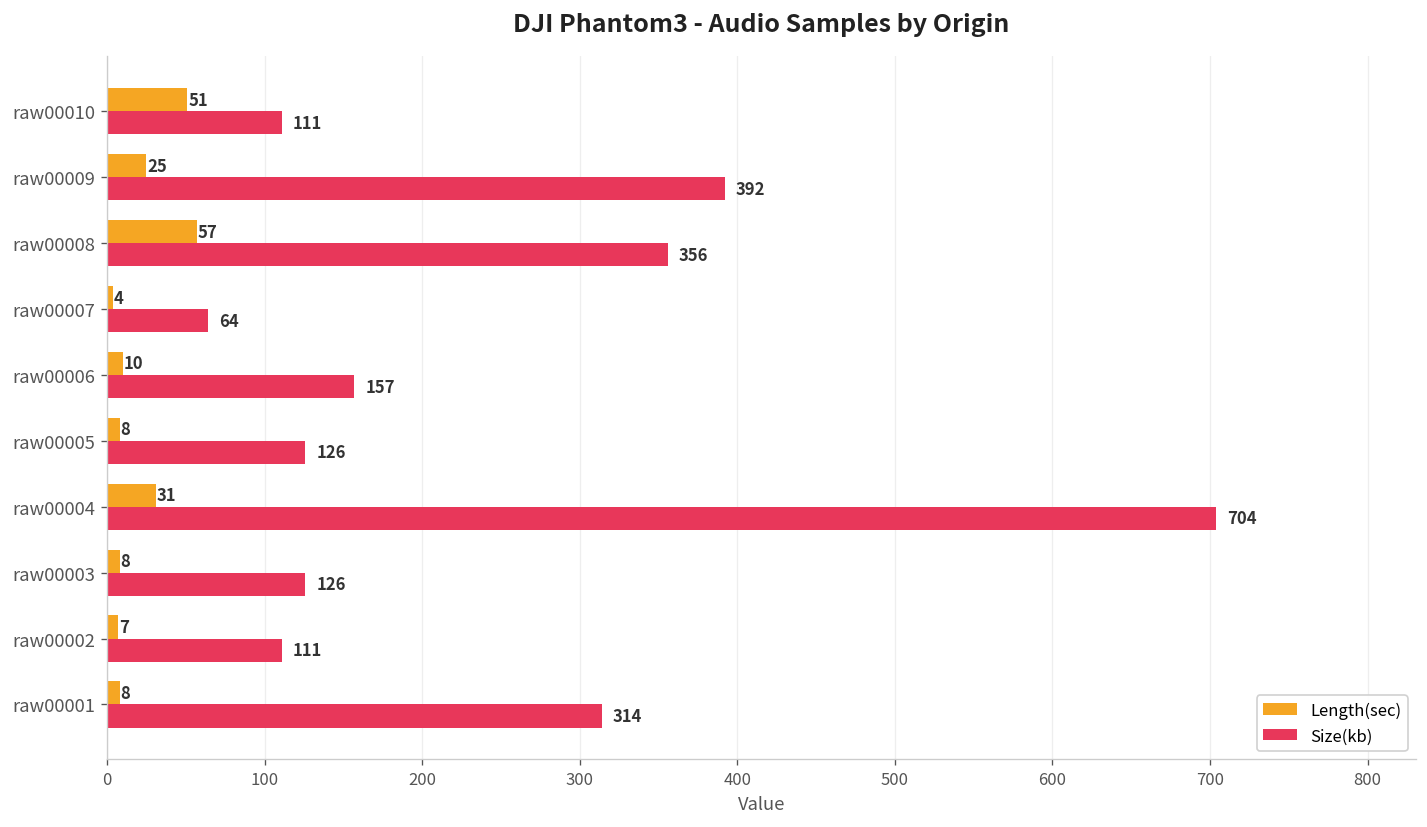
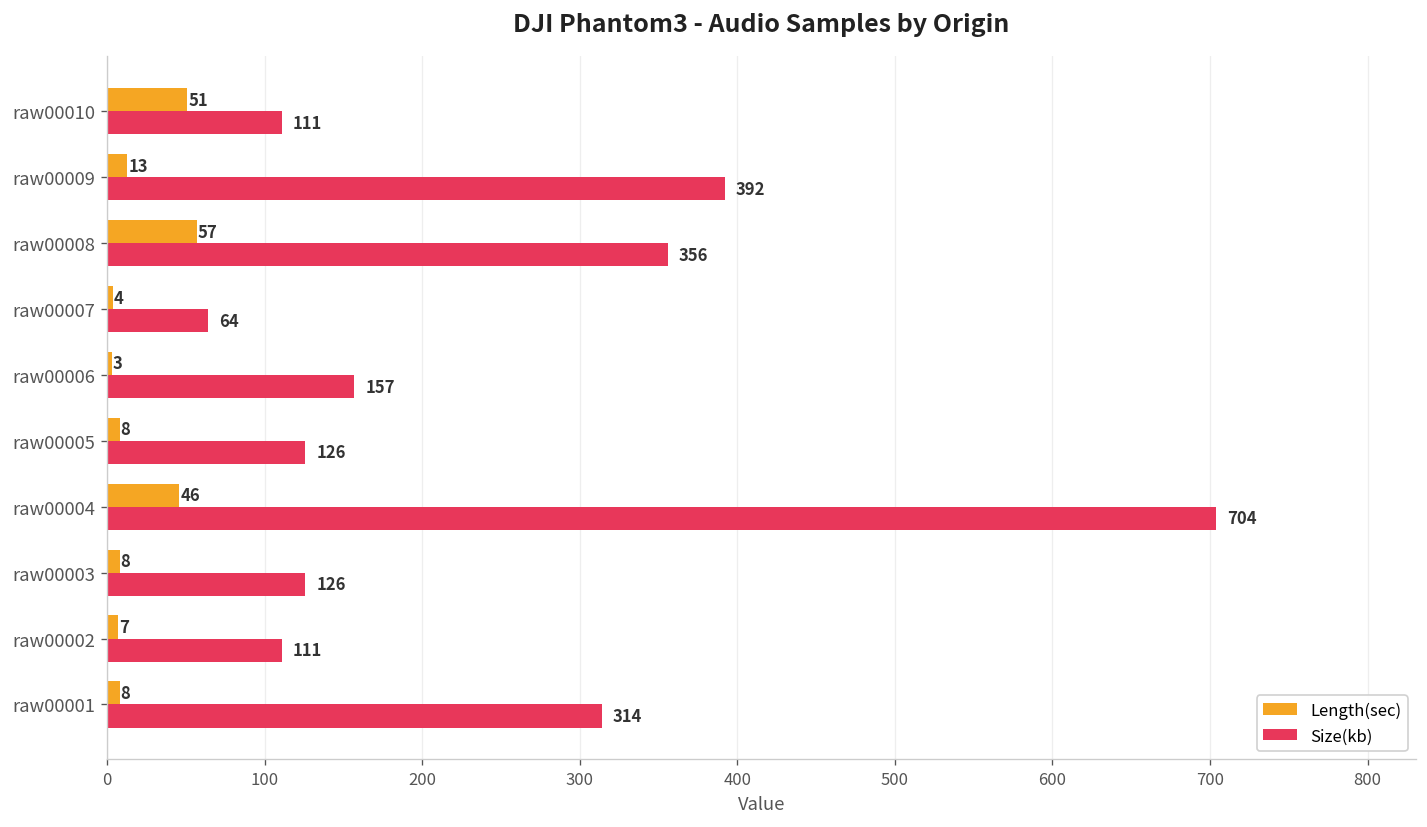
  {
    "Length(sec)": {
      "raw00010": 51,
-     "raw00009": 25,
+     "raw00009": 13,
      "raw00008": 57,
      "raw00007": 4,
-     "raw00006": 10,
+     "raw00006": 3,
      "raw00005": 8,
-     "raw00004": 31,
+     "raw00004": 46,
      "raw00003": 8,
      "raw00002": 7,
      "raw00001": 8
    },
    "Size(kb)": {
      "raw00010": 111,
      "raw00009": 392,
      "raw00008": 356,
      "raw00007": 64,
      "raw00006": 157,
      "raw00005": 126,
      "raw00004": 704,
      "raw00003": 126,
      "raw00002": 111,
      "raw00001": 314
    }
  }
